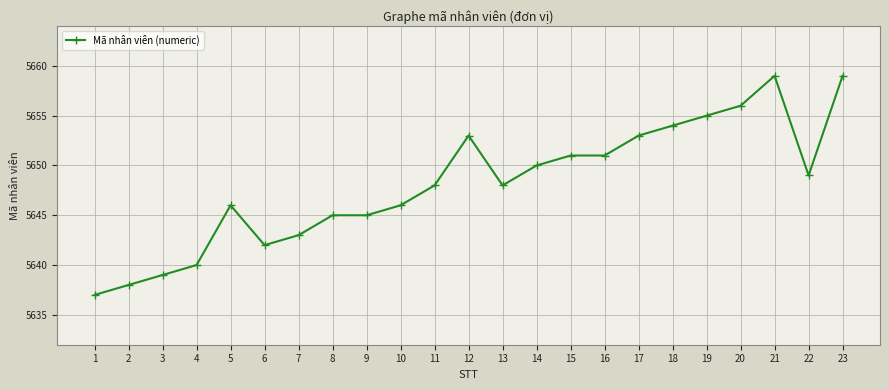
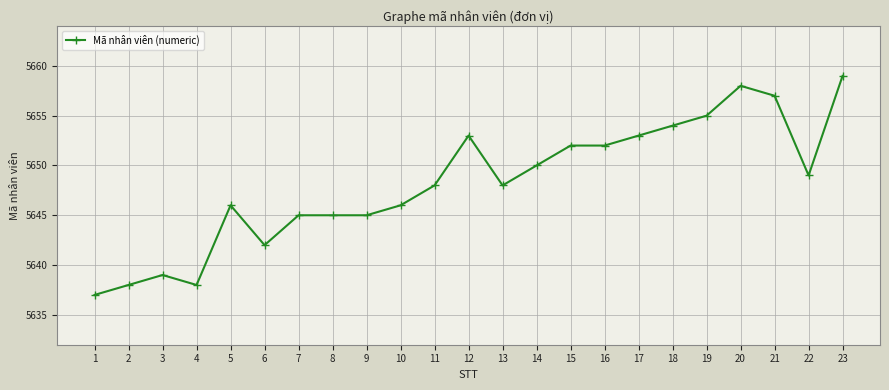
  {
    "1": 5637,
    "2": 5638,
    "3": 5639,
-   "4": 5640,
+   "4": 5638,
    "5": 5646,
    "6": 5642,
-   "7": 5643,
+   "7": 5645,
    "8": 5645,
    "9": 5645,
    "10": 5646,
    "11": 5648,
    "12": 5653,
    "13": 5648,
    "14": 5650,
-   "15": 5651,
-   "16": 5651,
+   "15": 5652,
+   "16": 5652,
    "17": 5653,
    "18": 5654,
    "19": 5655,
-   "20": 5656,
-   "21": 5659,
+   "20": 5658,
+   "21": 5657,
    "22": 5649,
    "23": 5659
  }
